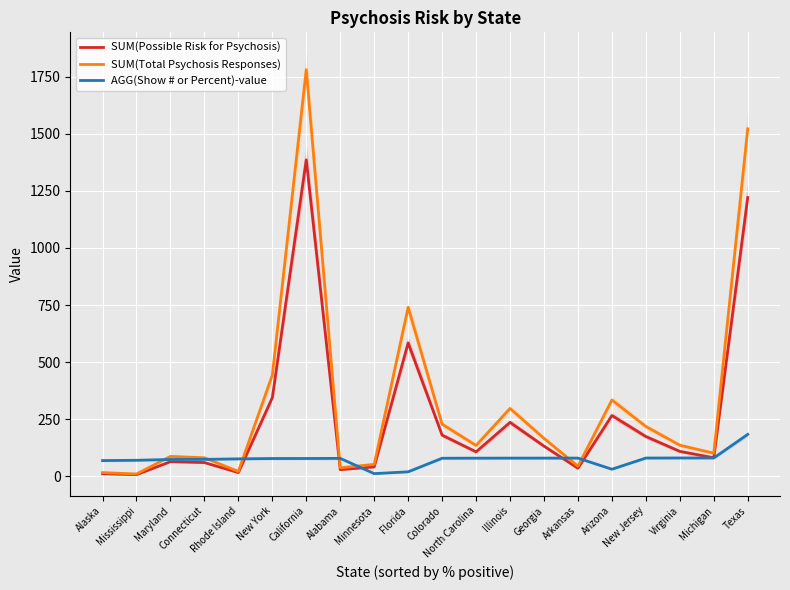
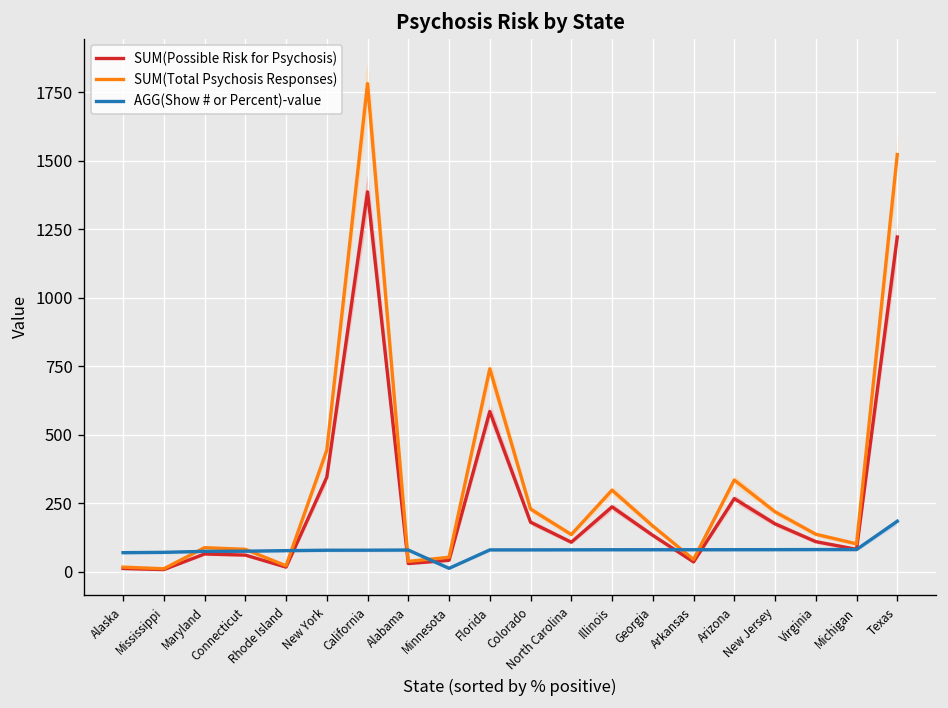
  {
    "SUM(Possible Risk for Psychosis)": {
      "New York": 340,
      "California": 1390,
      "Florida": 580,
      "Texas": 1220
    },
    "SUM(Total Psychosis Responses)": {
      "New York": 440,
      "California": 1780,
      "Florida": 740,
      "Illinois": 300,
      "Arizona": 330,
      "Texas": 1520
    },
    "AGG(Show # or Percent)-value": {
-     "Florida": 20,
-     "Arizona": 30
+     "Florida": 80,
+     "Arizona": 80
    }
  }
